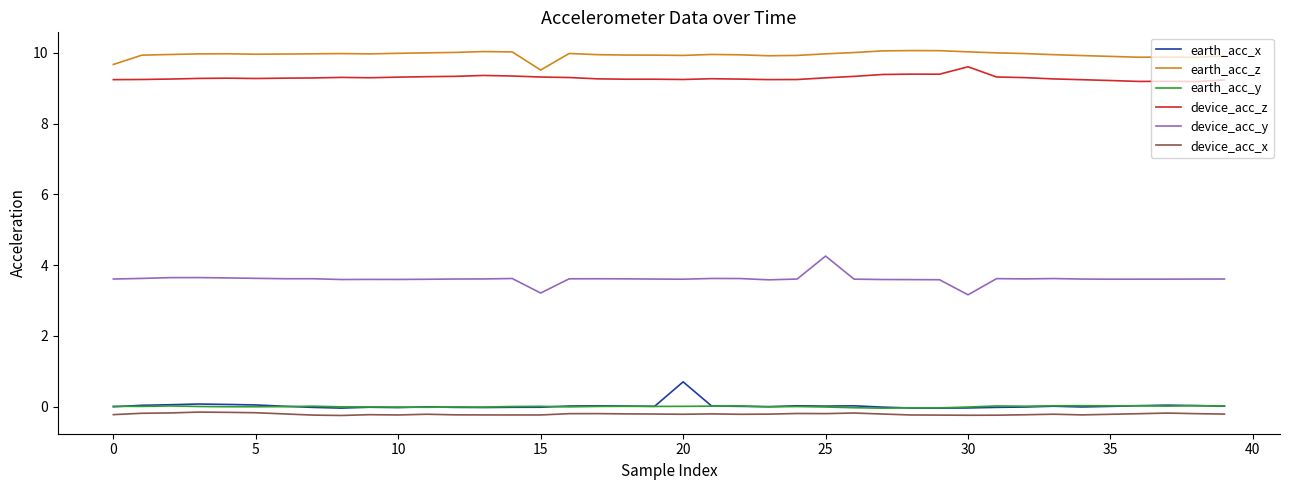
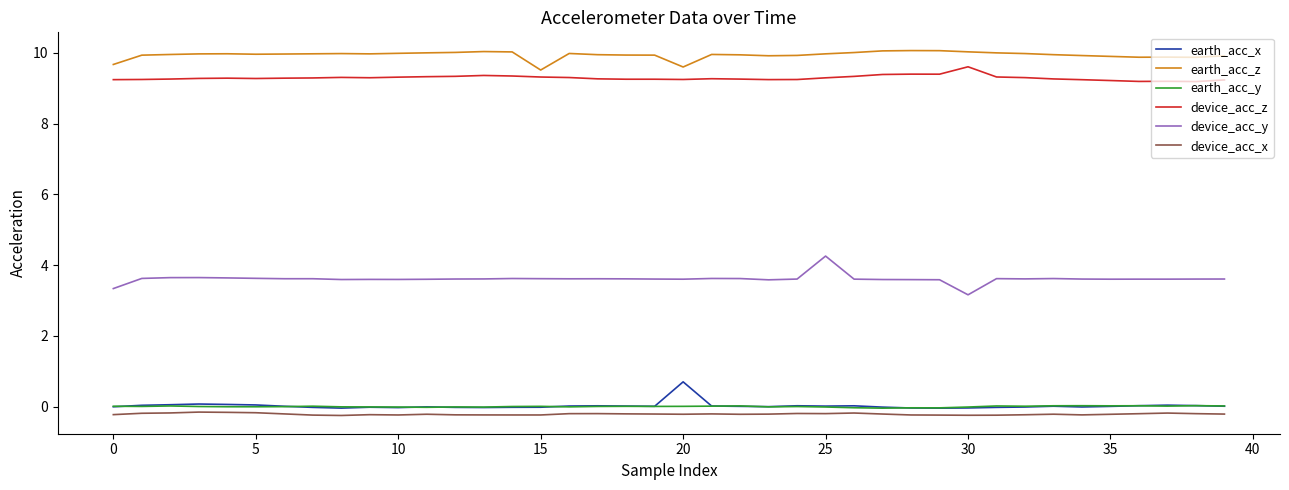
  {
    "earth_acc_x": {
      "20": 0.7
    },
    "earth_acc_z": {
      "0": 9.7,
      "5": 10.0,
      "10": 10.0,
      "15": 9.5,
-     "20": 9.9,
+     "20": 9.6,
      "25": 10.0,
      "30": 10.0,
      "35": 9.9
    },
    "earth_acc_y": {
      "20": 0.0
    },
    "device_acc_z": {
      "0": 9.2,
      "5": 9.3,
      "10": 9.3,
      "15": 9.3,
      "20": 9.2,
      "25": 9.3,
      "30": 9.6,
      "35": 9.2
    },
    "device_acc_y": {
-     "0": 3.6,
+     "0": 3.3,
      "5": 3.6,
      "10": 3.6,
-     "15": 3.2,
+     "15": 3.6,
      "20": 3.6,
      "25": 4.3,
      "30": 3.2,
      "35": 3.6
    },
    "device_acc_x": {
      "0": -0.2,
      "5": -0.2,
      "10": -0.2,
      "15": -0.2,
      "20": -0.2,
      "25": -0.2,
      "30": -0.2,
      "35": -0.2
    }
  }
